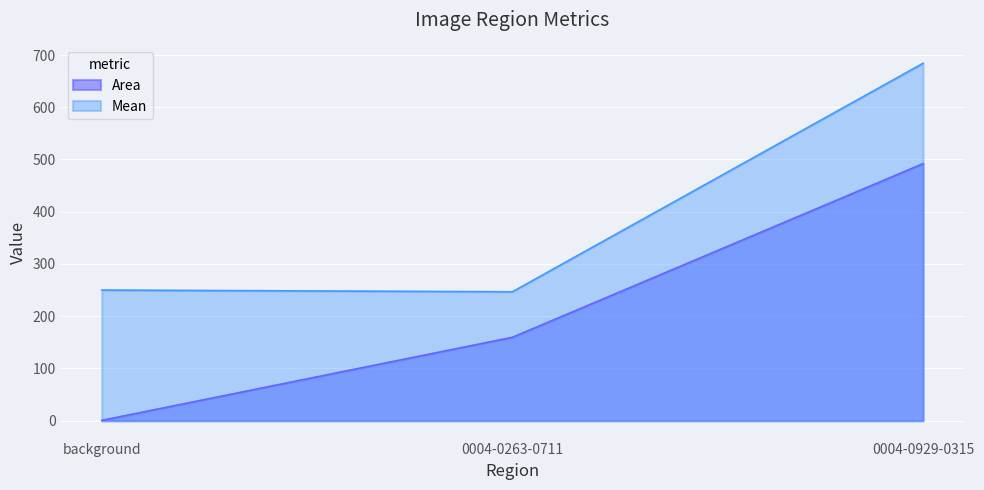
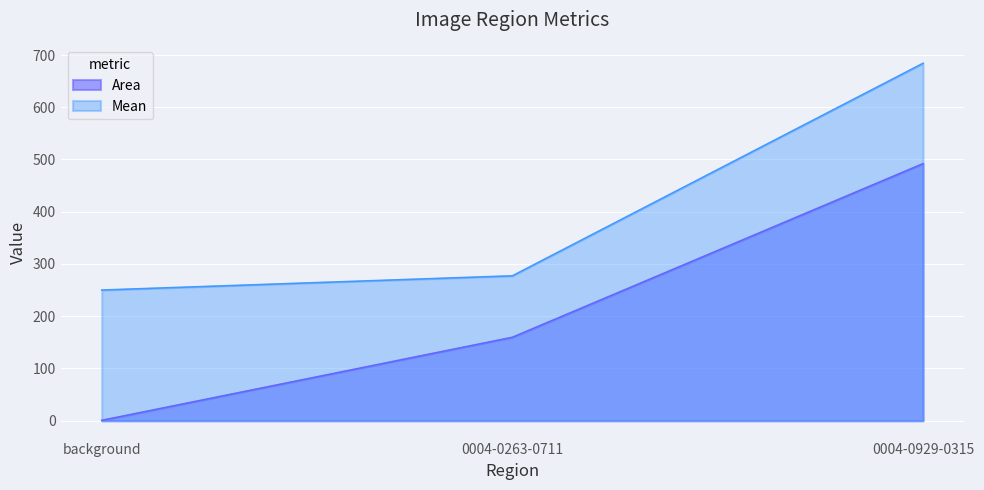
  {
    "Area": {
      "background": 0,
      "0004-0263-0711": 160,
      "0004-0929-0315": 490
    },
    "Mean": {
      "background": 250,
-     "0004-0263-0711": 250,
+     "0004-0263-0711": 280,
      "0004-0929-0315": 680
    }
  }
